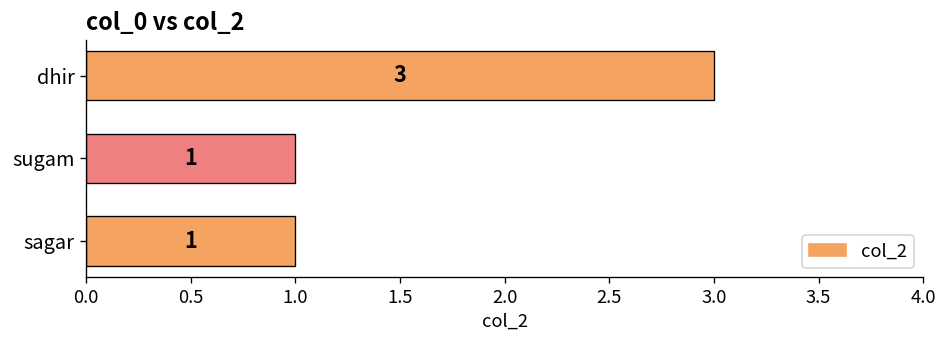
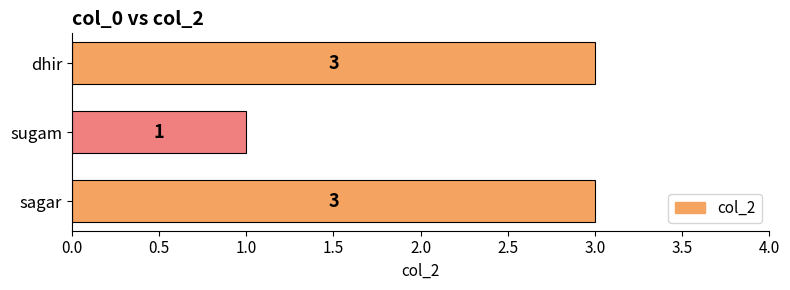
  {
    "dhir": 3,
    "sugam": 1,
-   "sagar": 1
+   "sagar": 3
  }
